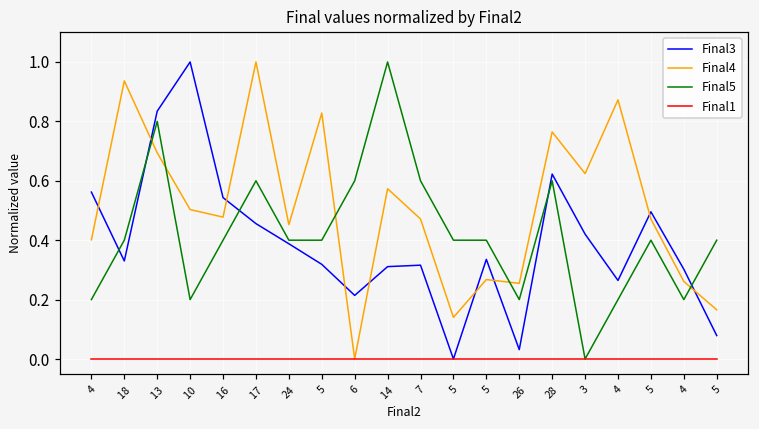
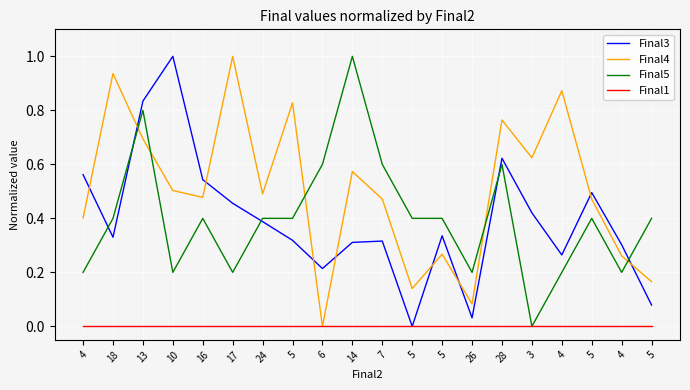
  {
    "Final3": {
      "18": 0.33,
      "13": 0.83,
      "10": 1.00,
      "16": 0.54,
      "17": 0.46,
      "24": 0.39,
      "6": 0.21,
      "14": 0.31,
      "7": 0.32,
      "26": 0.03,
      "28": 0.62,
      "3": 0.42
    },
    "Final4": {
      "18": 0.94,
      "13": 0.69,
      "10": 0.50,
      "16": 0.48,
      "17": 1.00,
-     "24": 0.45,
+     "24": 0.49,
      "14": 0.57,
      "7": 0.47,
-     "26": 0.25,
+     "26": 0.08,
      "28": 0.76,
      "3": 0.62
    },
    "Final5": {
      "18": 0.40,
      "13": 0.80,
      "10": 0.20,
      "16": 0.40,
-     "17": 0.60,
+     "17": 0.20,
      "24": 0.40,
      "6": 0.60,
      "14": 1.00,
      "7": 0.60,
      "26": 0.20,
      "28": 0.60
    },
    "Final1": {
      "18": 0.00,
      "13": 0.00,
      "10": 0.00,
      "16": 0.00,
      "17": 0.00,
      "24": 0.00,
      "14": 0.00,
      "7": 0.00,
      "26": 0.00,
      "28": 0.00
    }
  }
